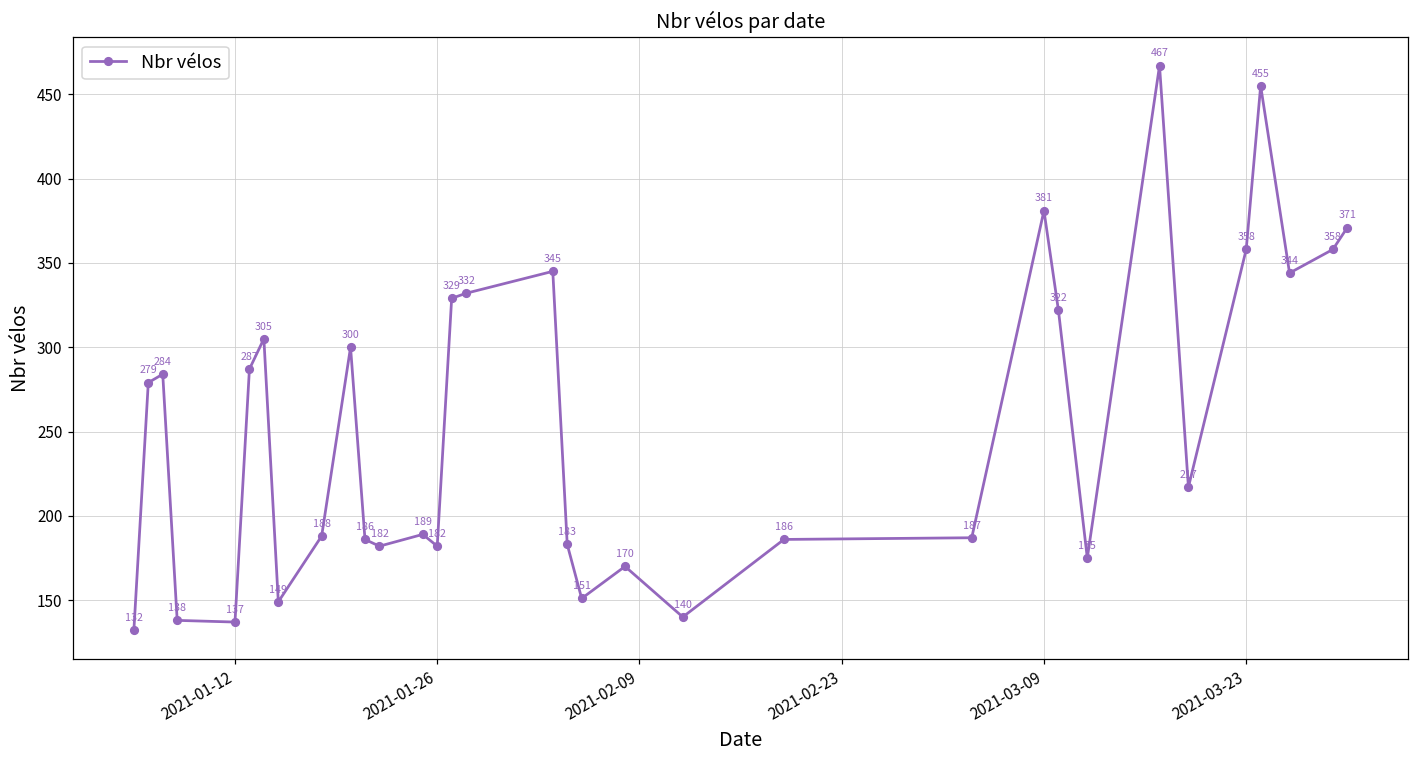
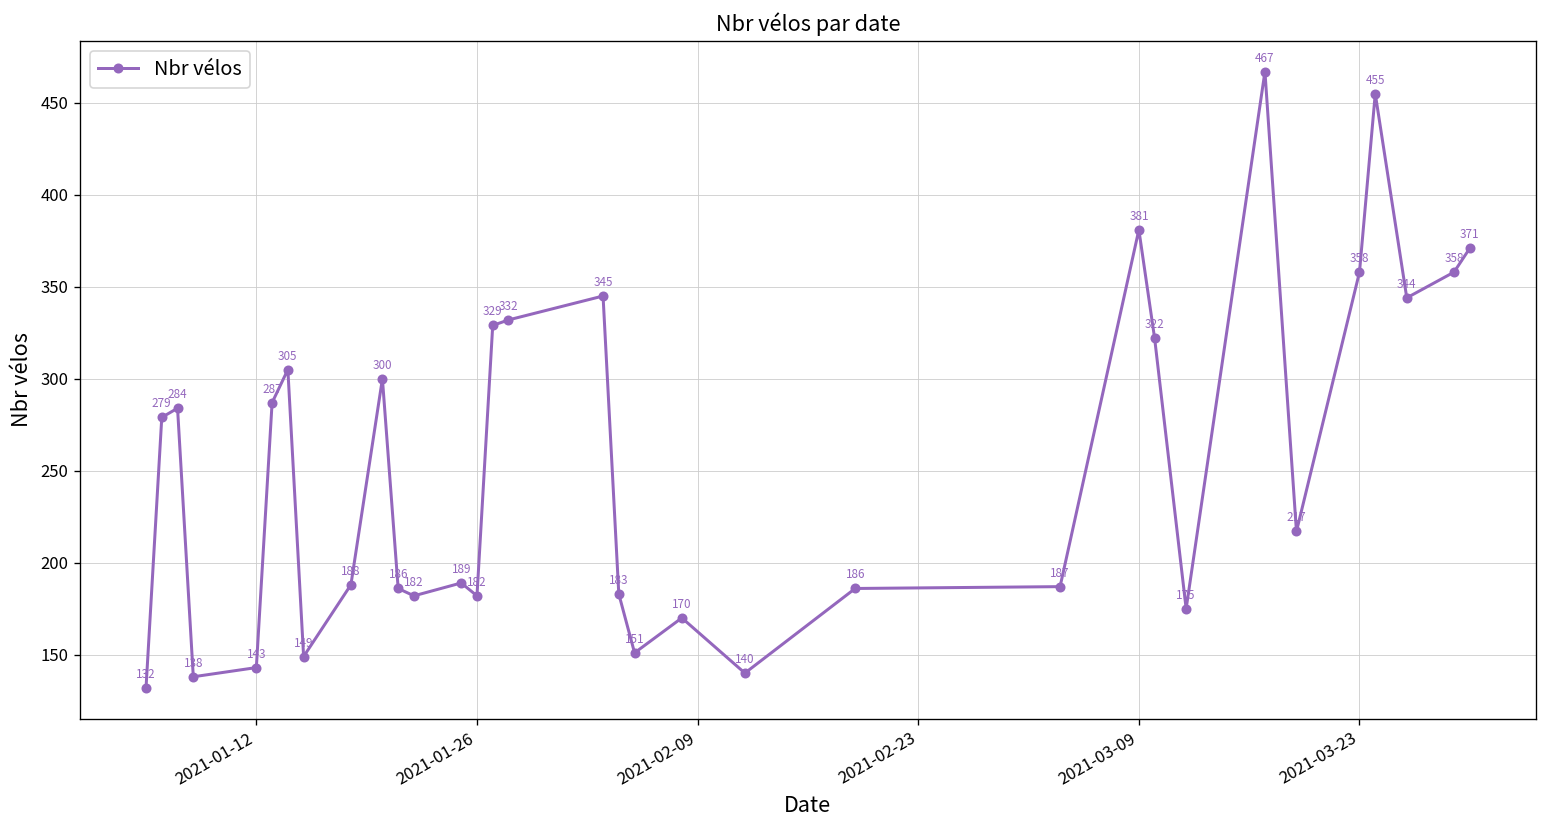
  {
-   "2021-01-12": 137,
+   "2021-01-12": 143,
    "2021-01-26": 182,
    "2021-03-09": 381,
    "2021-03-23": 358
  }
